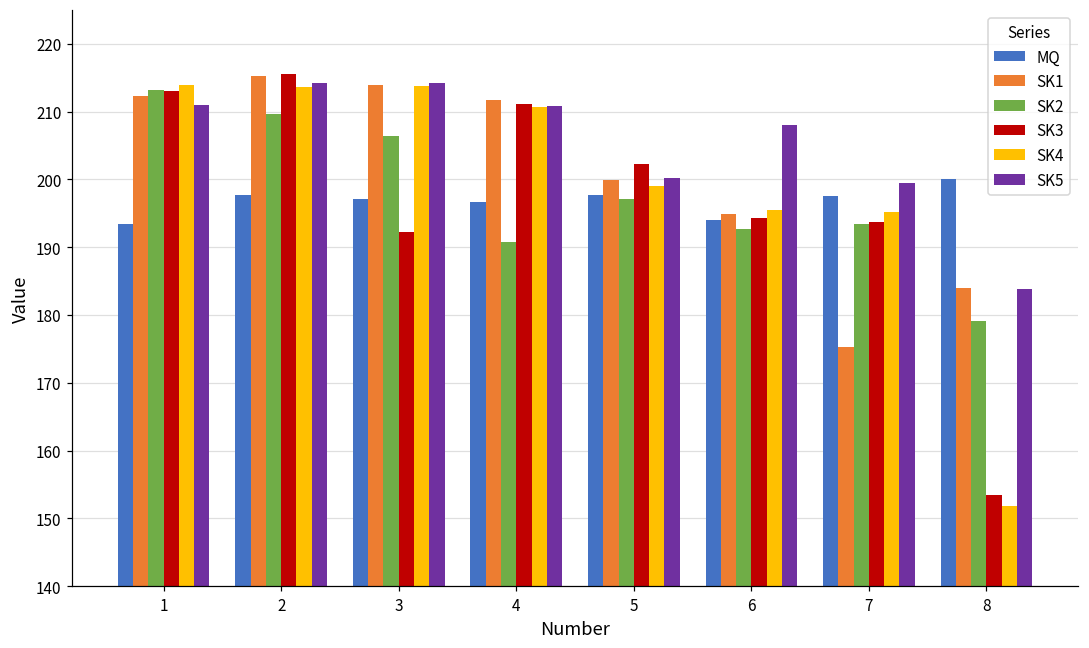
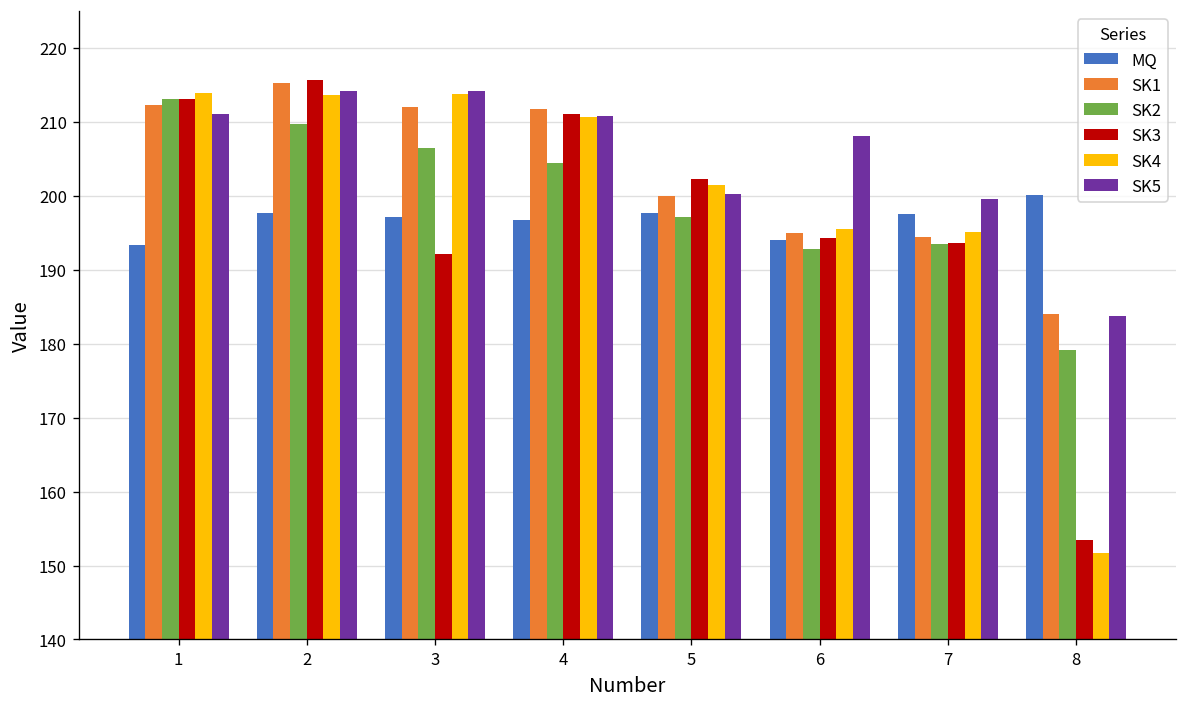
  {
    "MQ": {
      "1": 193,
      "2": 198,
      "3": 197,
      "4": 197,
      "5": 198,
      "6": 194,
      "7": 198,
      "8": 200
    },
    "SK1": {
      "1": 212,
      "2": 215,
-     "3": 214,
+     "3": 212,
      "4": 212,
      "5": 200,
      "6": 195,
-     "7": 175,
+     "7": 194,
      "8": 184
    },
    "SK2": {
      "1": 213,
      "2": 210,
      "3": 206,
-     "4": 191,
+     "4": 204,
      "5": 197,
      "6": 193,
      "7": 193,
      "8": 179
    },
    "SK3": {
      "1": 213,
      "2": 216,
      "3": 192,
      "4": 211,
      "5": 202,
      "6": 194,
      "7": 194,
      "8": 153
    },
    "SK4": {
      "1": 214,
      "2": 214,
      "3": 214,
      "4": 211,
-     "5": 199,
+     "5": 201,
      "6": 196,
      "7": 195,
      "8": 152
    },
    "SK5": {
      "1": 211,
      "2": 214,
      "3": 214,
      "4": 211,
      "5": 200,
      "6": 208,
      "7": 200,
      "8": 184
    }
  }
